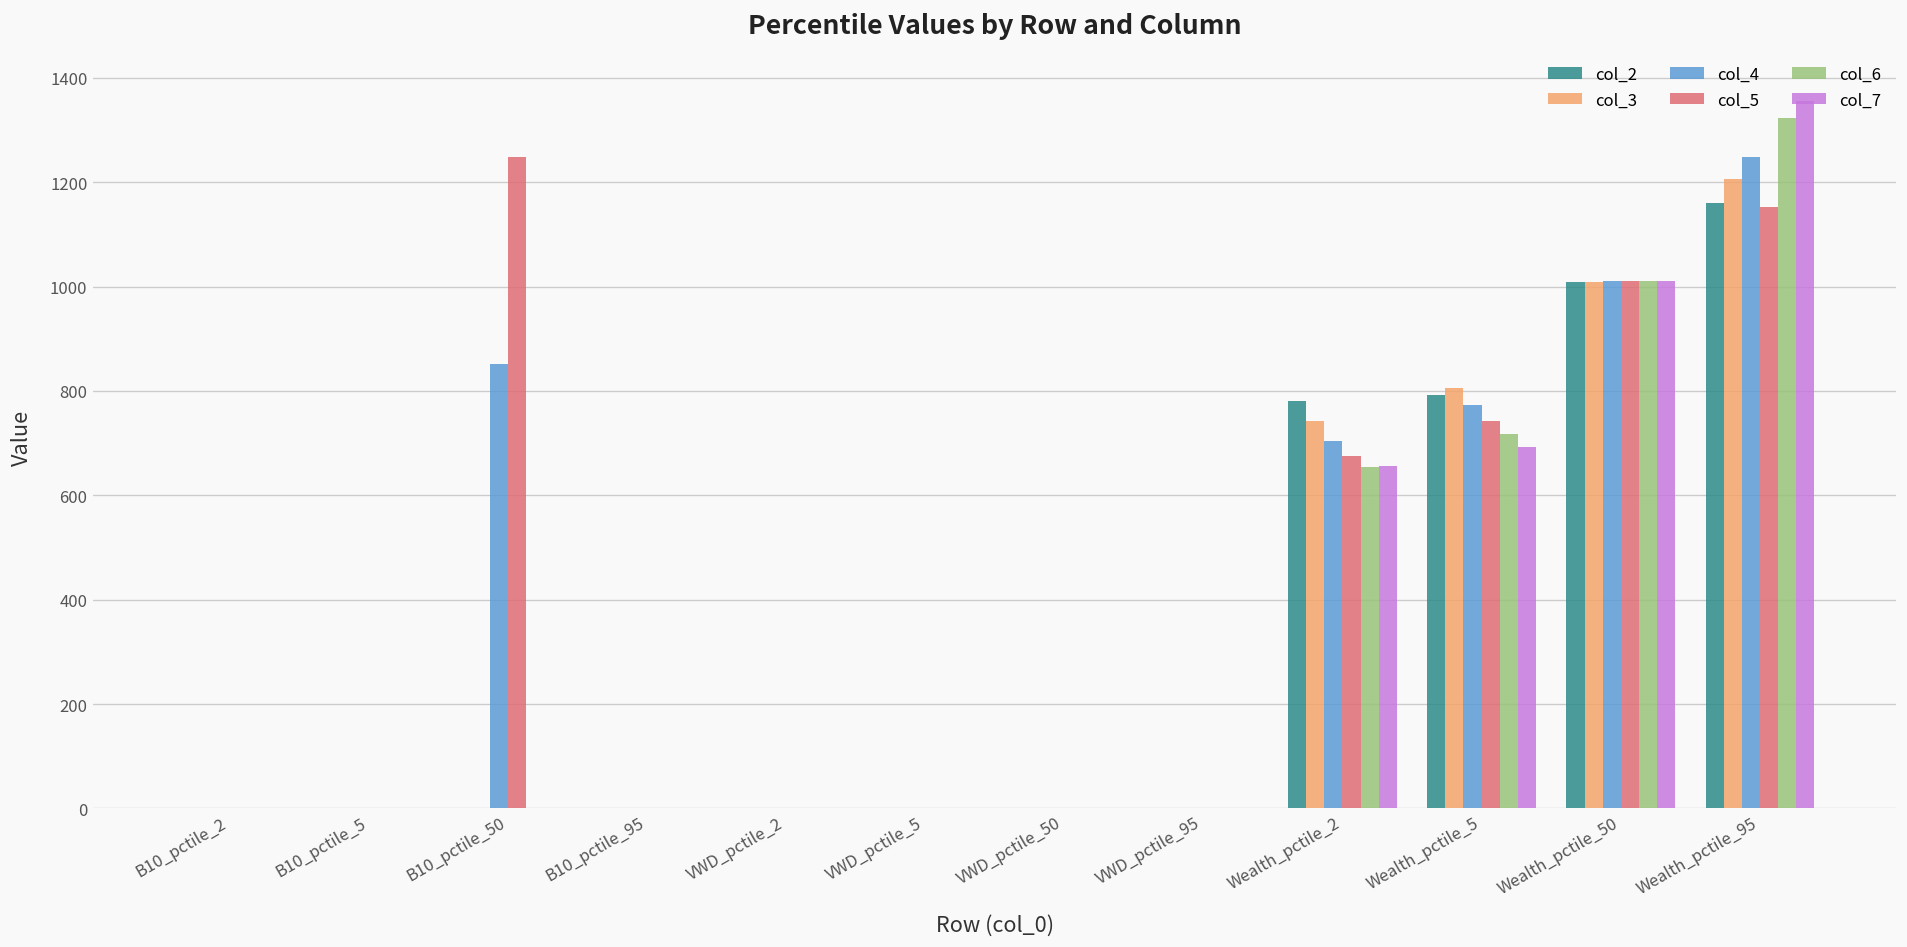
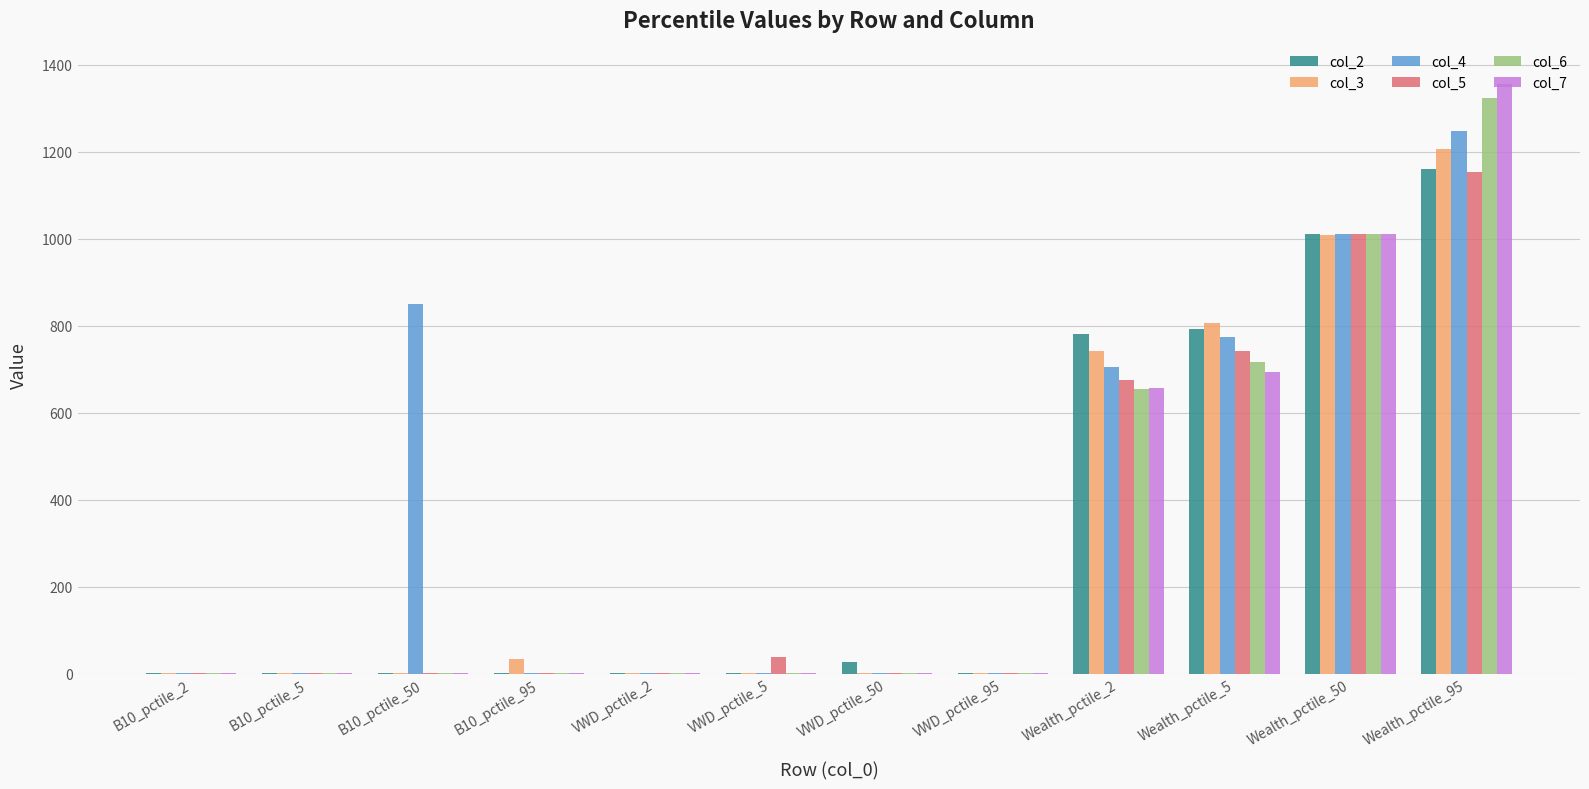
  {
    "col_2": {
-     "VWD_pctile_50": 0,
+     "VWD_pctile_50": 30,
      "Wealth_pctile_2": 780,
      "Wealth_pctile_5": 790,
      "Wealth_pctile_50": 1010,
      "Wealth_pctile_95": 1160
    },
    "col_3": {
-     "B10_pctile_95": 0,
+     "B10_pctile_95": 30,
      "Wealth_pctile_2": 740,
      "Wealth_pctile_5": 810,
      "Wealth_pctile_50": 1010,
      "Wealth_pctile_95": 1210
    },
    "col_4": {
      "B10_pctile_50": 850,
      "Wealth_pctile_2": 700,
      "Wealth_pctile_5": 770,
      "Wealth_pctile_50": 1010,
      "Wealth_pctile_95": 1250
    },
    "col_5": {
-     "B10_pctile_50": 1250,
-     "VWD_pctile_5": 0,
+     "B10_pctile_50": 0,
+     "VWD_pctile_5": 40,
      "Wealth_pctile_2": 680,
      "Wealth_pctile_5": 740,
      "Wealth_pctile_50": 1010,
      "Wealth_pctile_95": 1150
    },
    "col_6": {
      "Wealth_pctile_2": 650,
      "Wealth_pctile_5": 720,
      "Wealth_pctile_50": 1010,
      "Wealth_pctile_95": 1320
    },
    "col_7": {
      "Wealth_pctile_2": 660,
      "Wealth_pctile_5": 690,
      "Wealth_pctile_50": 1010,
      "Wealth_pctile_95": 1350
    }
  }
